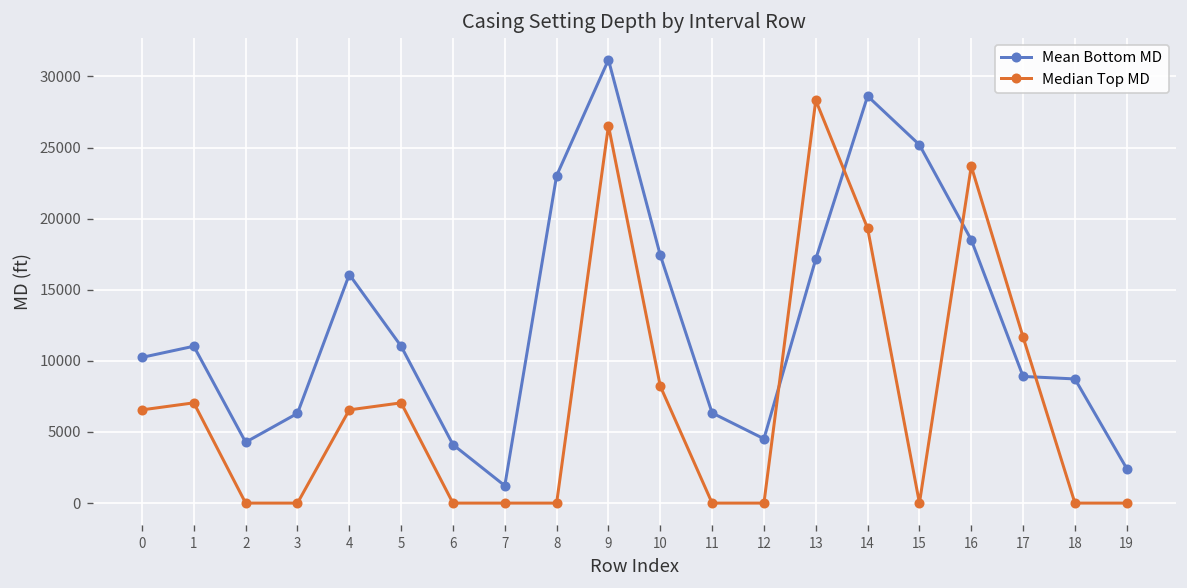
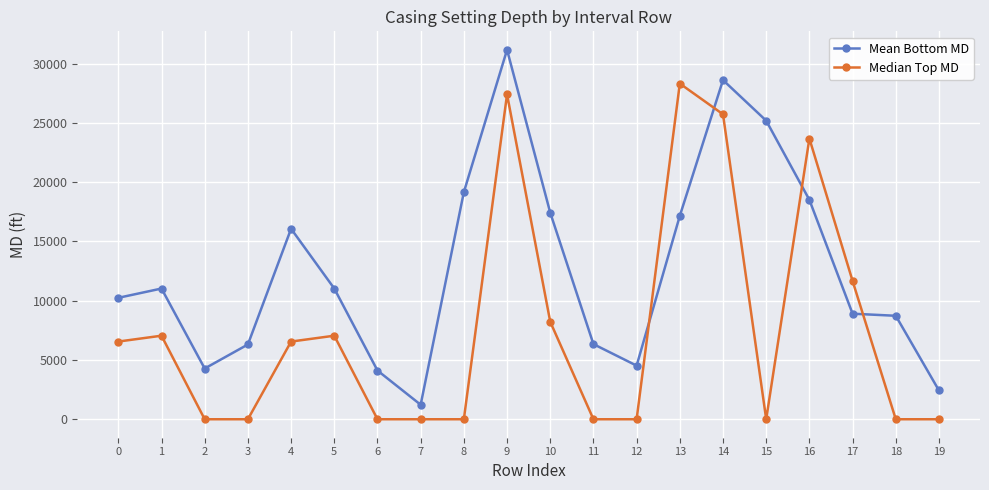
  {
    "Mean Bottom MD": {
      "0": 10200,
      "1": 11000,
      "2": 4300,
      "3": 6300,
      "4": 16100,
      "5": 11000,
      "6": 4100,
      "7": 1200,
-     "8": 23000,
+     "8": 19200,
      "9": 31200,
      "10": 17400,
      "11": 6300,
      "12": 4500,
      "13": 17200,
      "14": 28600,
      "15": 25200,
      "16": 18500,
      "17": 8900,
      "18": 8700,
      "19": 2400
    },
    "Median Top MD": {
      "0": 6600,
      "1": 7100,
      "2": 0,
      "3": 0,
      "4": 6600,
      "5": 7100,
      "6": 0,
      "7": 0,
      "8": 0,
-     "9": 26500,
+     "9": 27400,
      "10": 8200,
      "11": 0,
      "12": 0,
      "13": 28300,
-     "14": 19300,
+     "14": 25700,
      "15": 0,
      "16": 23700,
      "17": 11700,
      "18": 0,
      "19": 0
    }
  }
